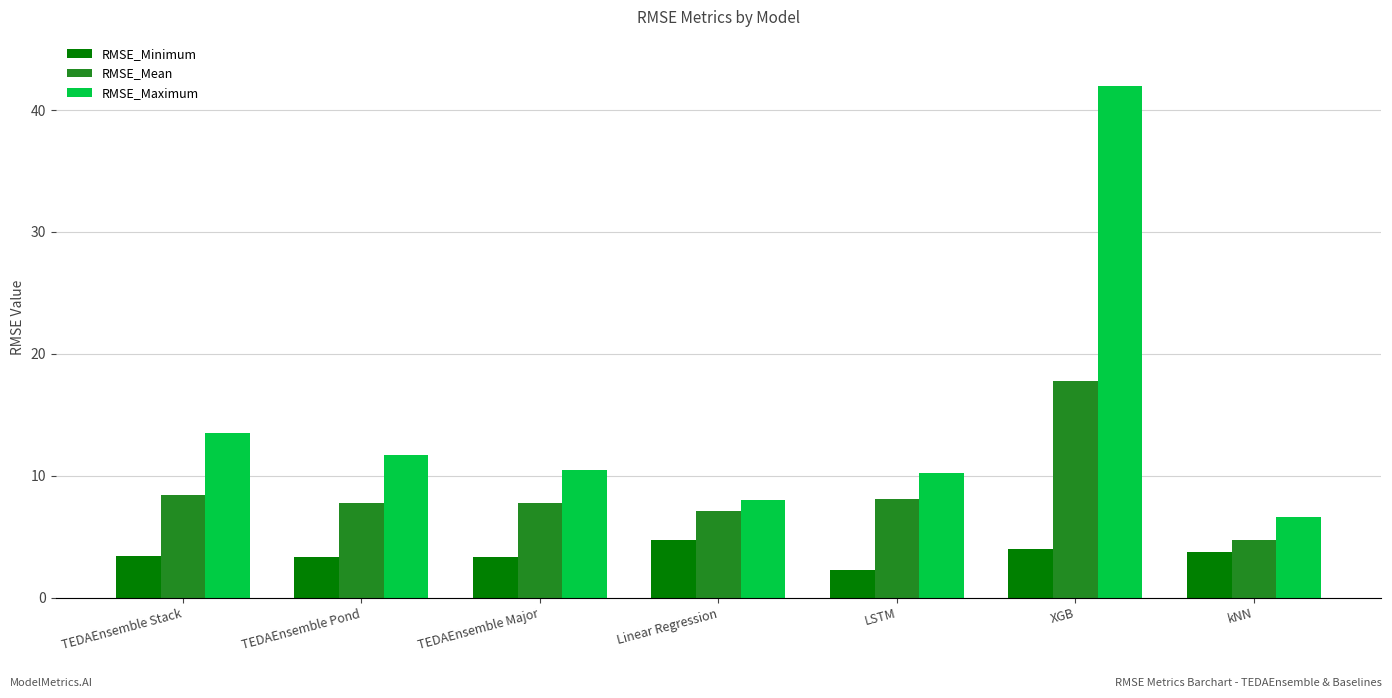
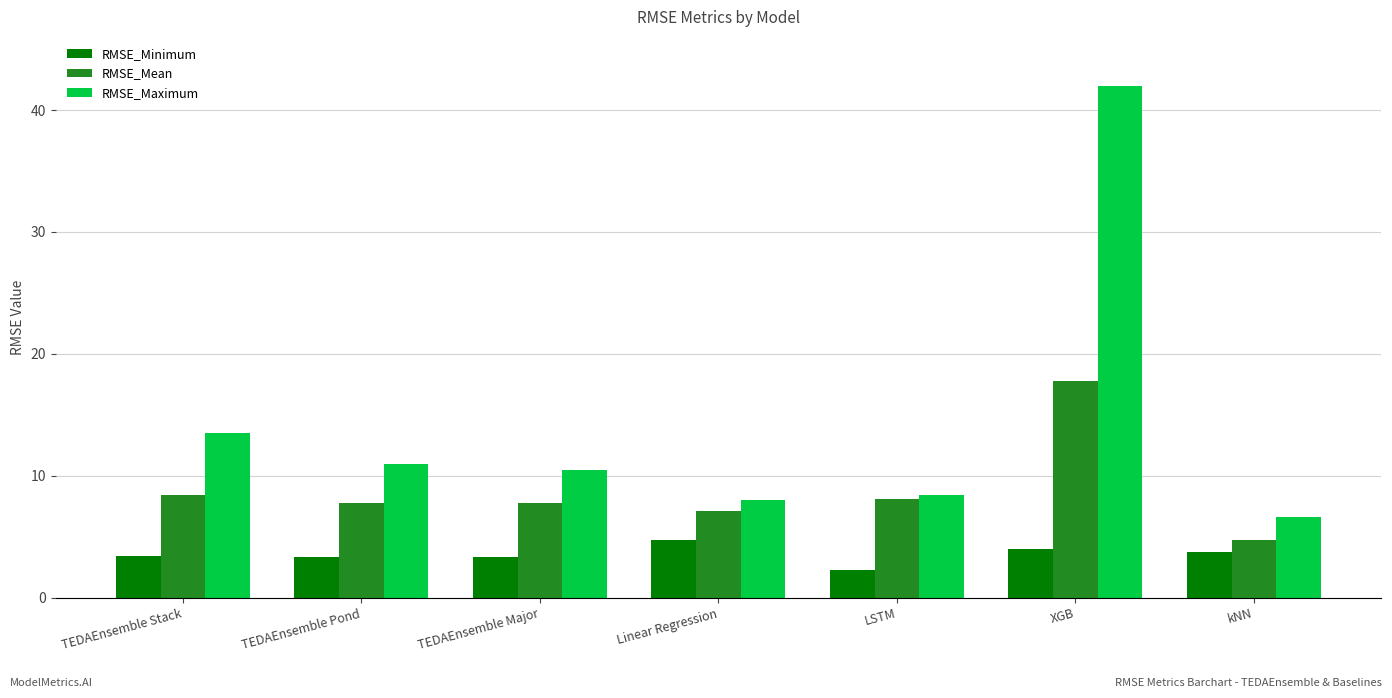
  {
    "RMSE_Maximum": {
      "TEDAEnsemble Stack": 13.5,
-     "TEDAEnsemble Pond": 11.7,
+     "TEDAEnsemble Pond": 11.0,
      "TEDAEnsemble Major": 10.5,
      "Linear Regression": 8.0,
-     "LSTM": 10.3,
+     "LSTM": 8.4,
      "XGB": 42.0,
      "kNN": 6.6
    }
  }
